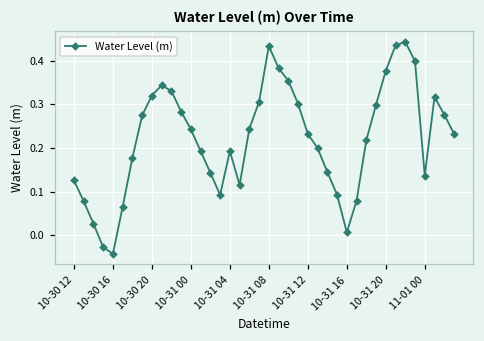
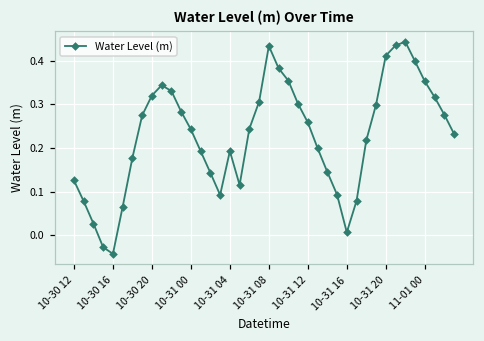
  {
    "10-30 12": 0.13,
    "10-30 16": -0.04,
    "10-30 20": 0.32,
    "10-31 00": 0.24,
    "10-31 04": 0.19,
    "10-31 08": 0.43,
-   "10-31 12": 0.23,
+   "10-31 12": 0.26,
    "10-31 16": 0.01,
-   "10-31 20": 0.38,
-   "11-01 00": 0.14
+   "10-31 20": 0.41,
+   "11-01 00": 0.35
  }
